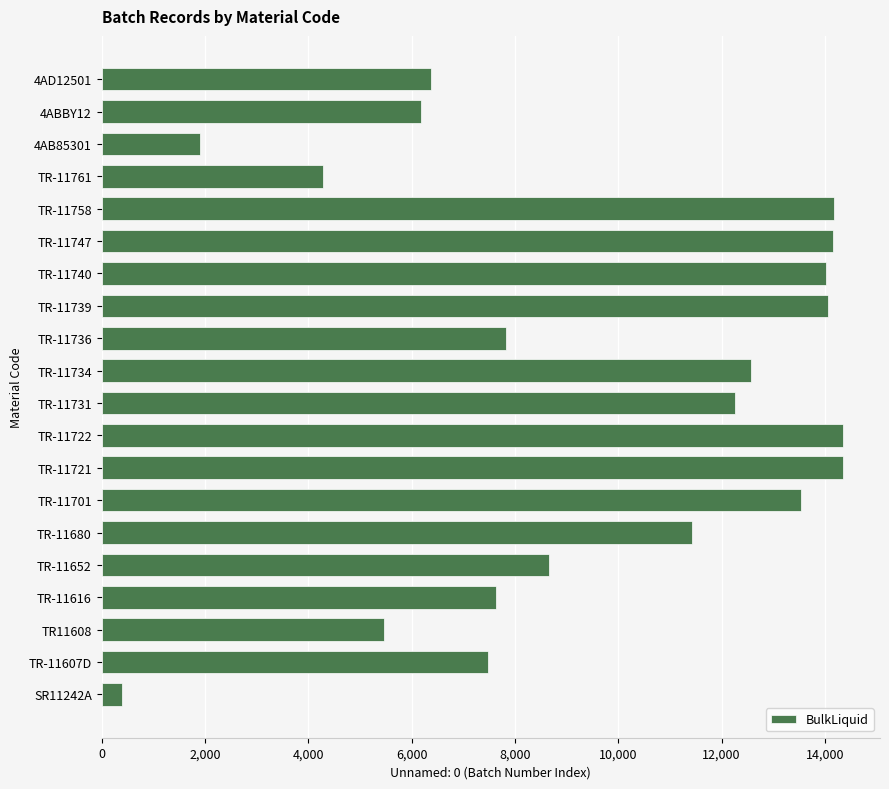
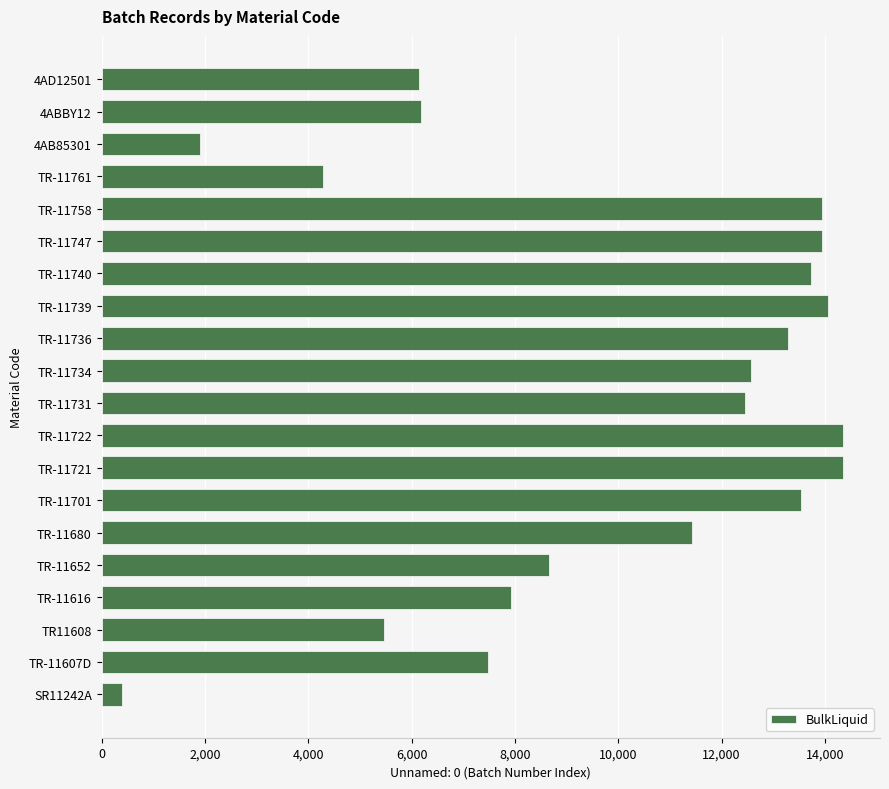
  {
-   "4AD12501": "6,400",
+   "4AD12501": "6,200",
    "4ABBY12": "6,200",
    "4AB85301": "1,900",
    "TR-11761": "4,300",
-   "TR-11758": "14,200",
-   "TR-11747": "14,200",
-   "TR-11740": "14,000",
+   "TR-11758": "13,900",
+   "TR-11747": "13,900",
+   "TR-11740": "13,700",
    "TR-11739": "14,100",
-   "TR-11736": "7,800",
+   "TR-11736": "13,300",
    "TR-11734": "12,600",
-   "TR-11731": "12,300",
+   "TR-11731": "12,500",
    "TR-11722": "14,300",
    "TR-11721": "14,300",
    "TR-11701": "13,500",
    "TR-11680": "11,400",
    "TR-11652": "8,700",
-   "TR-11616": "7,600",
+   "TR-11616": "7,900",
    "TR11608": "5,500",
    "TR-11607D": "7,500",
    "SR11242A": "400"
  }
